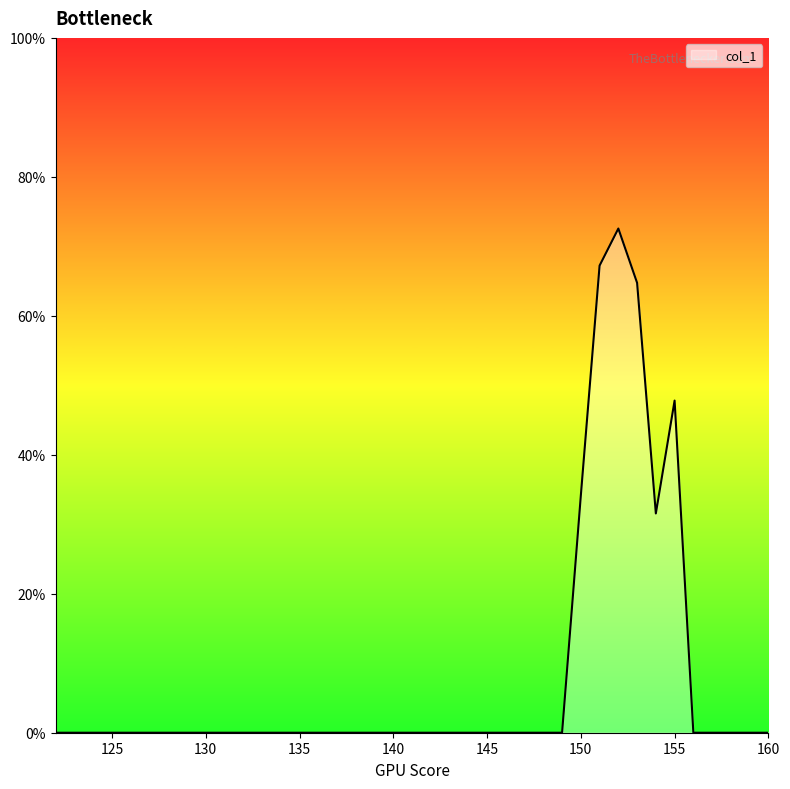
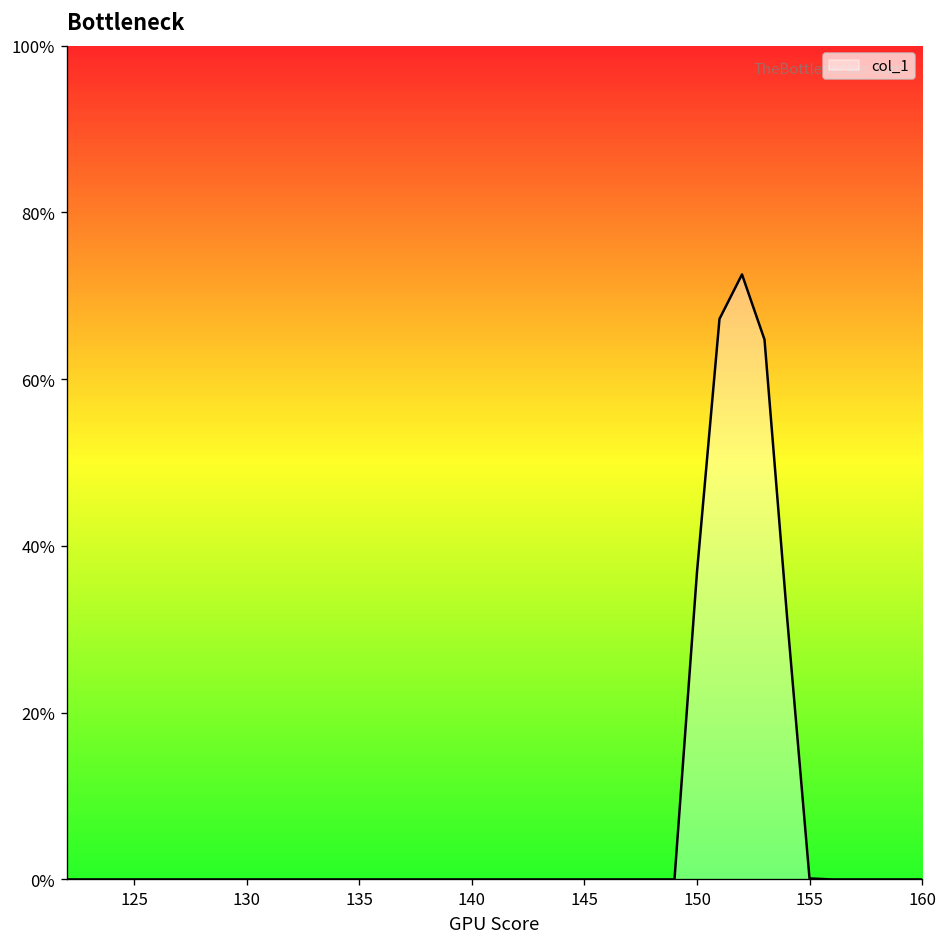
  {
    "125": "0%",
    "130": "0%",
    "135": "0%",
    "140": "0%",
    "145": "0%",
-   "150": "34%",
-   "155": "48%",
+   "150": "37%",
+   "155": "0%",
    "160": "0%"
  }
